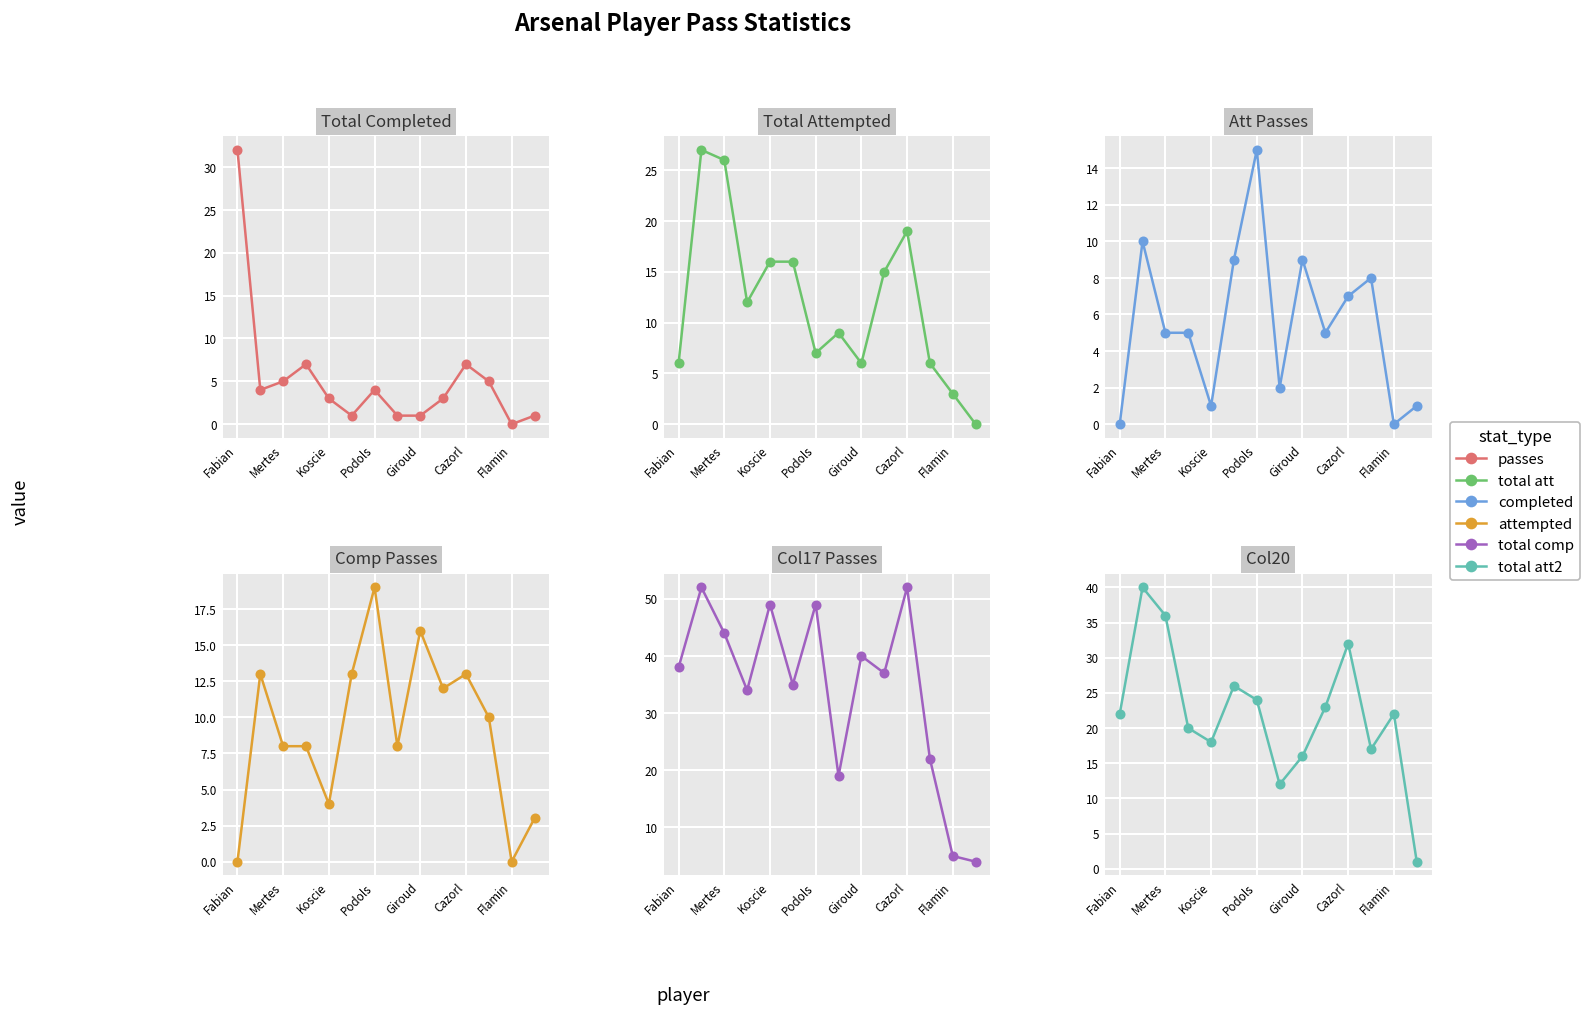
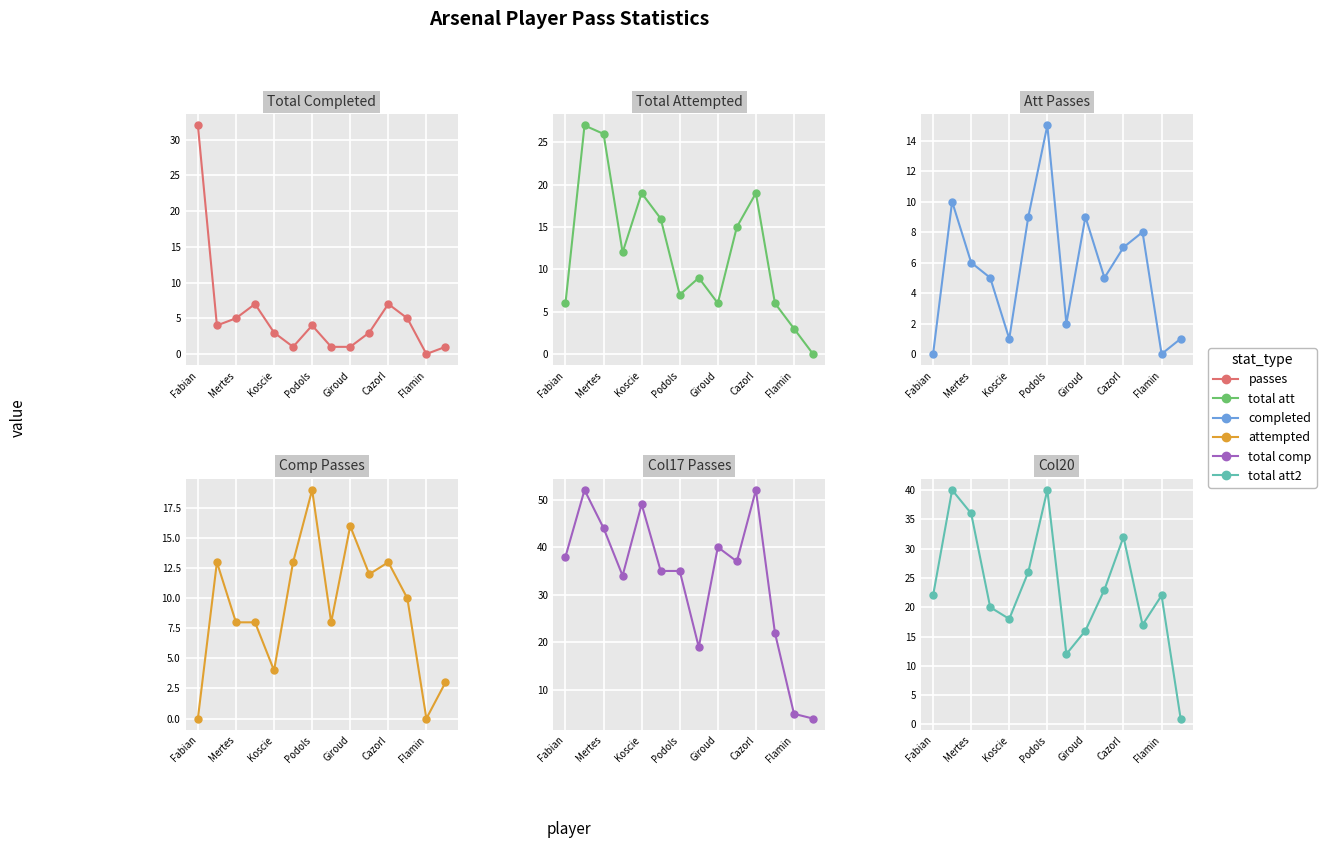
  {
    "Total Completed": {
      "Fabian": 32,
      "Mertes": 5,
      "Koscie": 3,
      "Podols": 4,
      "Giroud": 1,
      "Cazorl": 7,
      "Flamin": 0
    },
    "Total Attempted": {
      "Fabian": 6,
      "Mertes": 26,
-     "Koscie": 16,
+     "Koscie": 19,
      "Podols": 7,
      "Giroud": 6,
      "Cazorl": 19,
      "Flamin": 3
    },
    "Att Passes": {
      "Fabian": 0,
-     "Mertes": 5,
+     "Mertes": 6,
      "Koscie": 1,
      "Podols": 15,
      "Giroud": 9,
      "Cazorl": 7,
      "Flamin": 0
    },
    "Comp Passes": {
      "Fabian": 0.0,
      "Mertes": 8.0,
      "Koscie": 4.0,
      "Podols": 19.0,
      "Giroud": 16.0,
      "Cazorl": 13.0,
      "Flamin": 0.0
    },
    "Col17 Passes": {
      "Fabian": 38,
      "Mertes": 44,
      "Koscie": 49,
-     "Podols": 49,
+     "Podols": 35,
      "Giroud": 40,
      "Cazorl": 52,
      "Flamin": 5
    },
    "Col20": {
      "Fabian": 22,
      "Mertes": 36,
      "Koscie": 18,
-     "Podols": 24,
+     "Podols": 40,
      "Giroud": 16,
      "Cazorl": 32,
      "Flamin": 22
    }
  }
